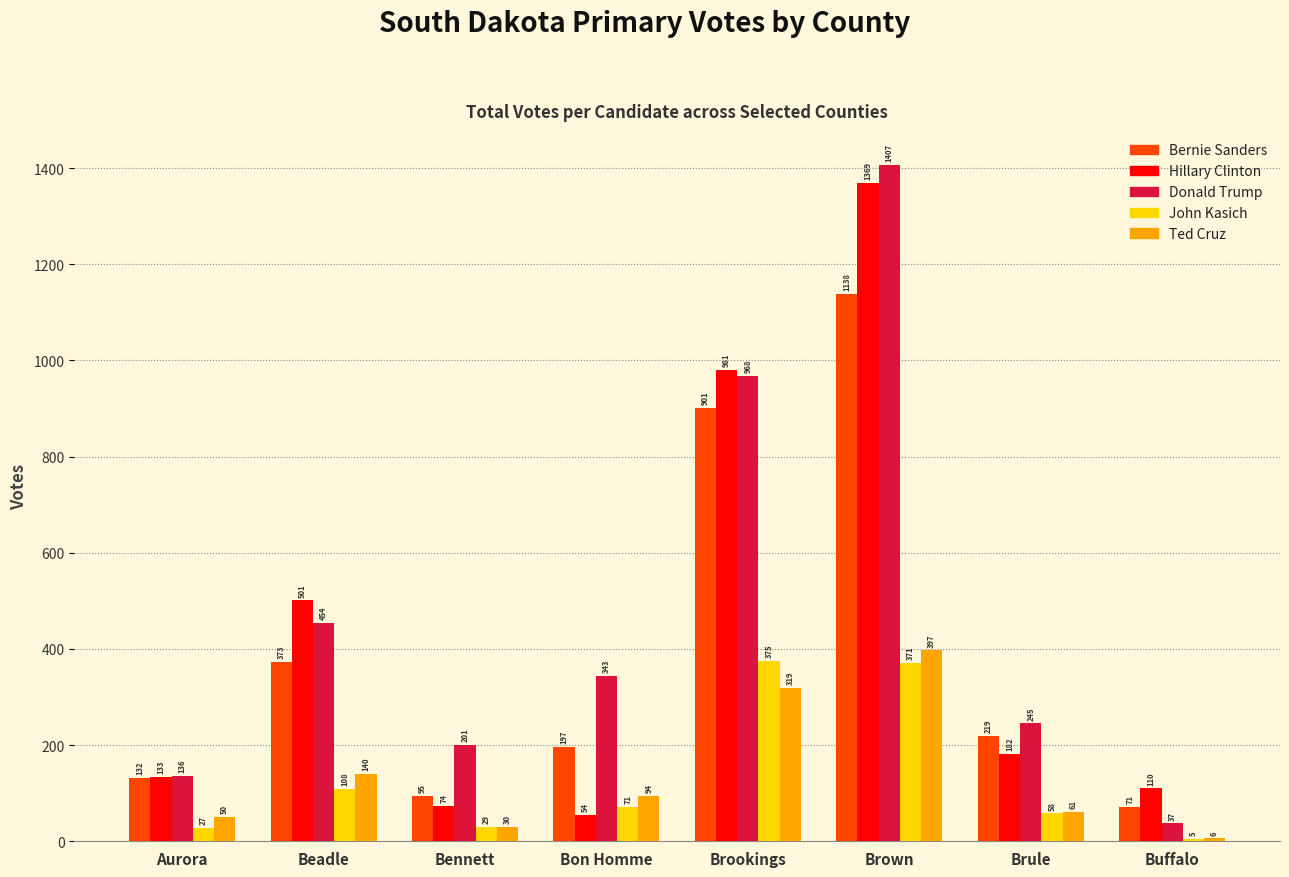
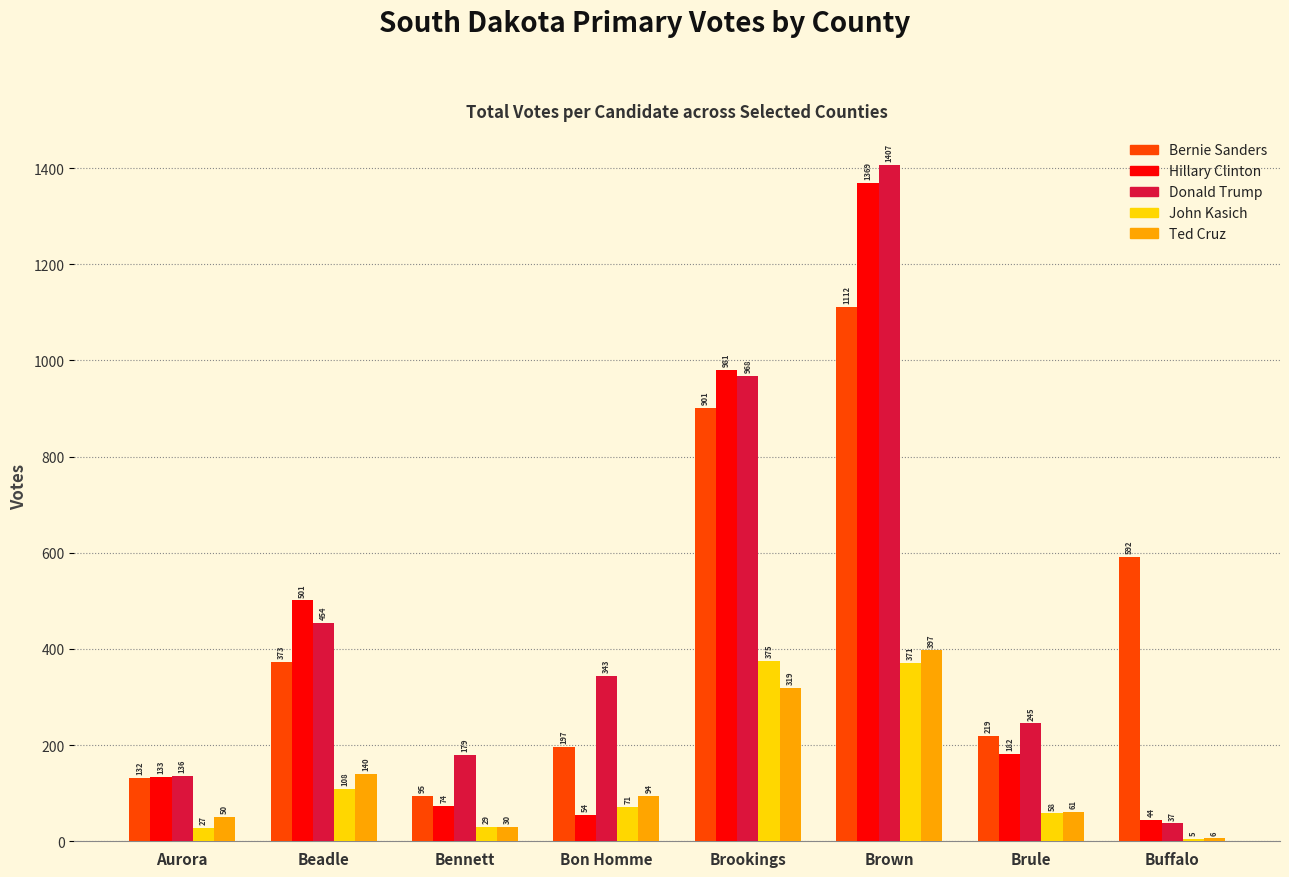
  {
    "Bernie Sanders": {
      "Aurora": 132,
      "Beadle": 373,
      "Bennett": 95,
      "Bon Homme": 197,
      "Brookings": 901,
-     "Brown": 1138,
+     "Brown": 1112,
      "Brule": 219,
-     "Buffalo": 71
+     "Buffalo": 592
    },
    "Hillary Clinton": {
      "Aurora": 133,
      "Beadle": 501,
      "Bennett": 74,
      "Bon Homme": 54,
      "Brookings": 981,
      "Brown": 1369,
      "Brule": 182,
-     "Buffalo": 110
+     "Buffalo": 44
    },
    "Donald Trump": {
      "Aurora": 136,
      "Beadle": 454,
-     "Bennett": 201,
+     "Bennett": 179,
      "Bon Homme": 343,
      "Brookings": 968,
      "Brown": 1407,
      "Brule": 245,
      "Buffalo": 37
    }
  }
